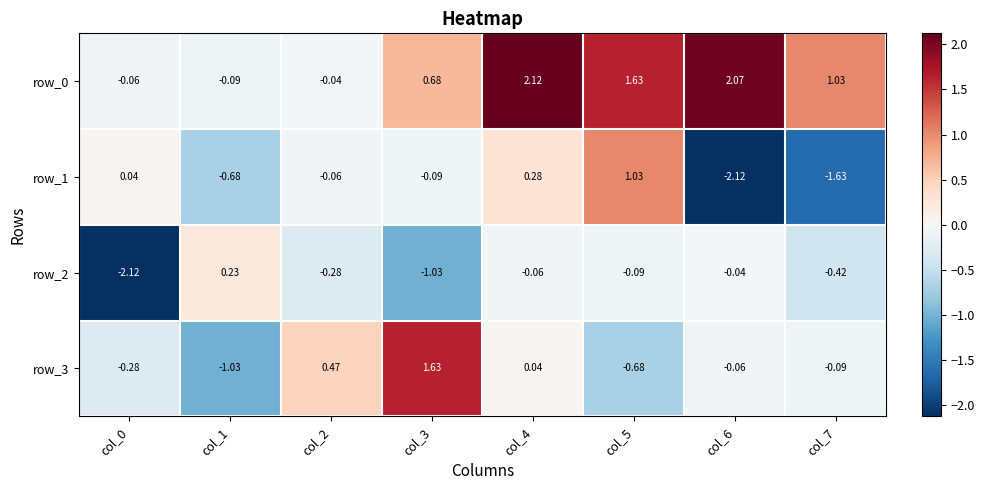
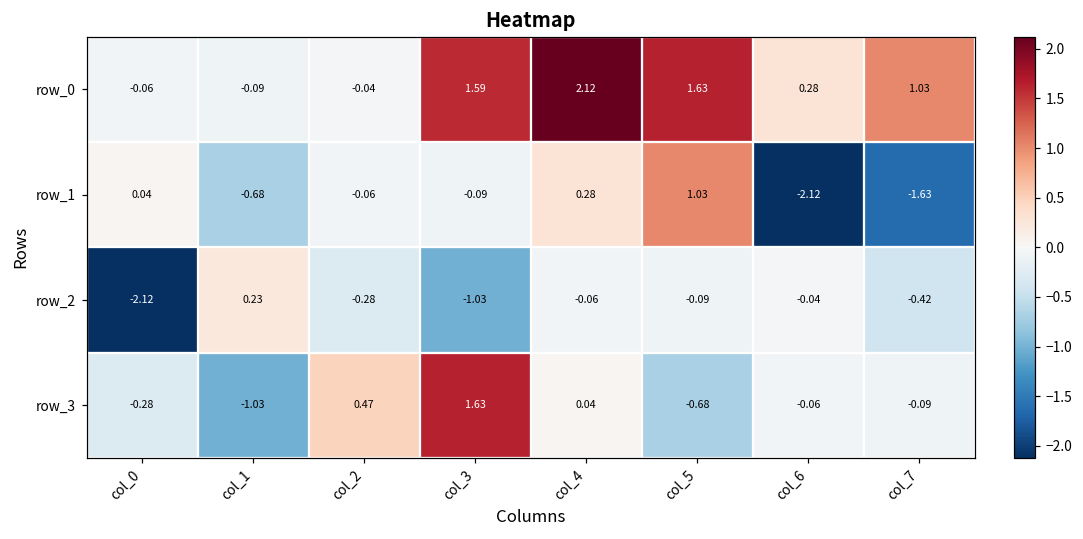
  {
    "row_0": {
      "col_0": -0.06,
      "col_1": -0.09,
      "col_2": -0.04,
-     "col_3": 0.68,
+     "col_3": 1.59,
      "col_4": 2.12,
      "col_5": 1.63,
-     "col_6": 2.07,
+     "col_6": 0.28,
      "col_7": 1.03
    },
    "row_1": {
      "col_0": 0.04,
      "col_1": -0.68,
      "col_2": -0.06,
      "col_3": -0.09,
      "col_4": 0.28,
      "col_5": 1.03,
      "col_6": -2.12,
      "col_7": -1.63
    },
    "row_2": {
      "col_0": -2.12,
      "col_1": 0.23,
      "col_2": -0.28,
      "col_3": -1.03,
      "col_4": -0.06,
      "col_5": -0.09,
      "col_6": -0.04,
      "col_7": -0.42
    },
    "row_3": {
      "col_0": -0.28,
      "col_1": -1.03,
      "col_2": 0.47,
      "col_3": 1.63,
      "col_4": 0.04,
      "col_5": -0.68,
      "col_6": -0.06,
      "col_7": -0.09
    }
  }
